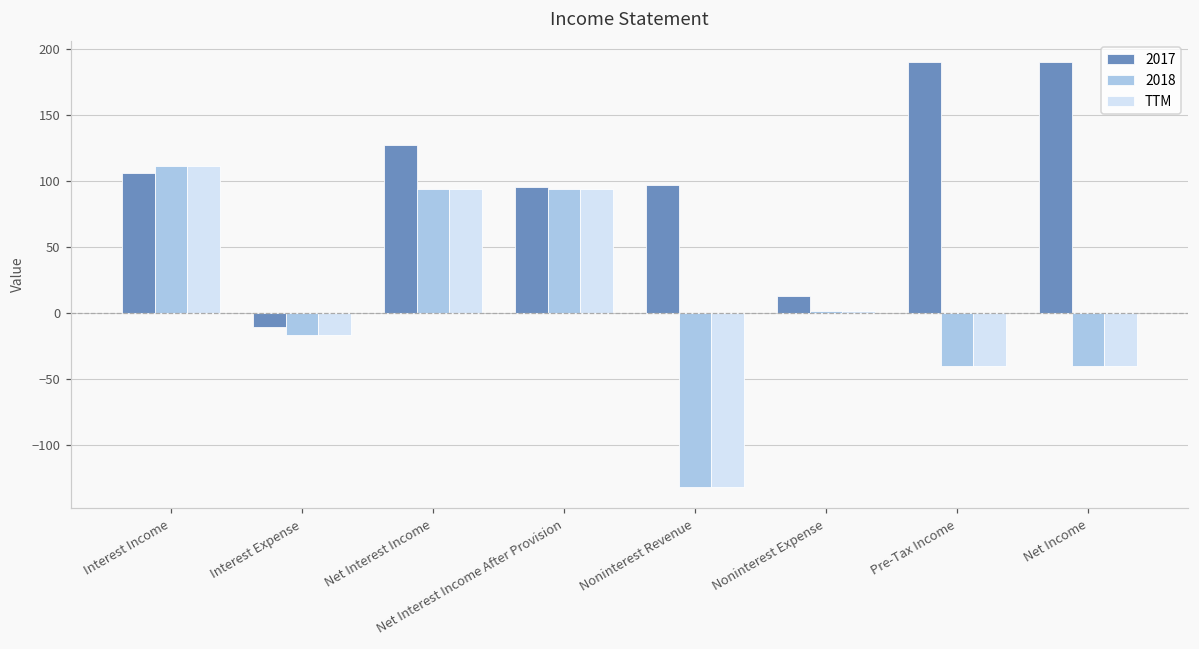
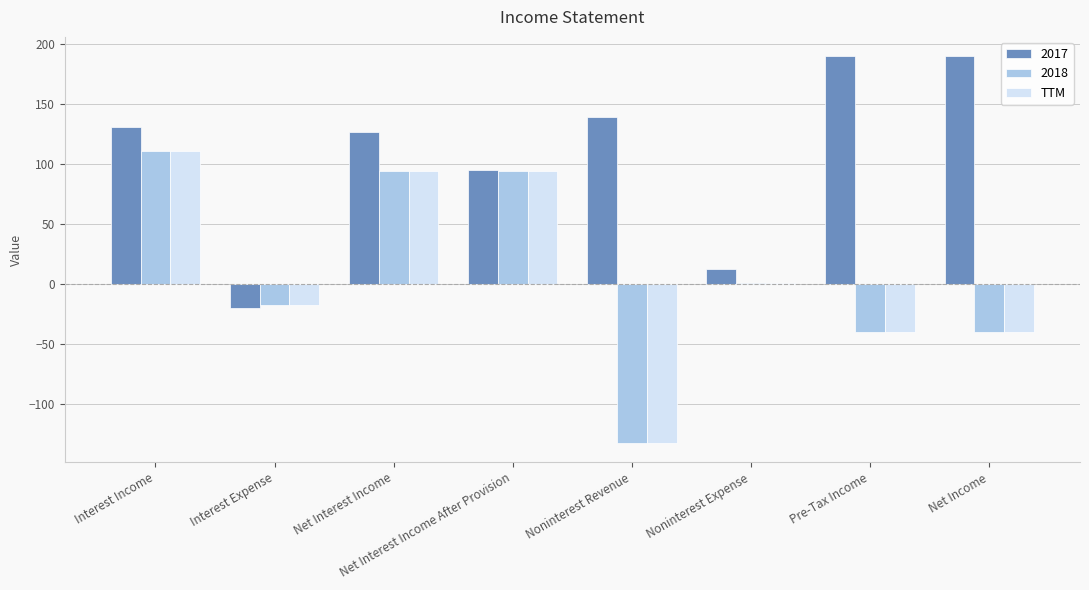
  {
    "2017": {
-     "Interest Income": 106,
-     "Interest Expense": -11,
+     "Interest Income": 131,
+     "Interest Expense": -20,
      "Net Interest Income": 127,
      "Net Interest Income After Provision": 95,
-     "Noninterest Revenue": 97,
+     "Noninterest Revenue": 139,
      "Noninterest Expense": 13,
      "Pre-Tax Income": 190,
      "Net Income": 190
    }
  }
